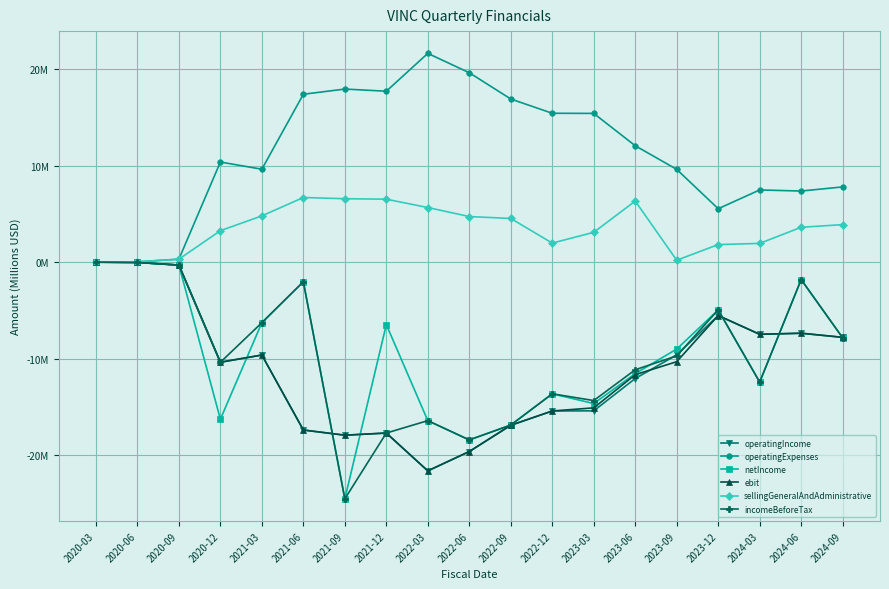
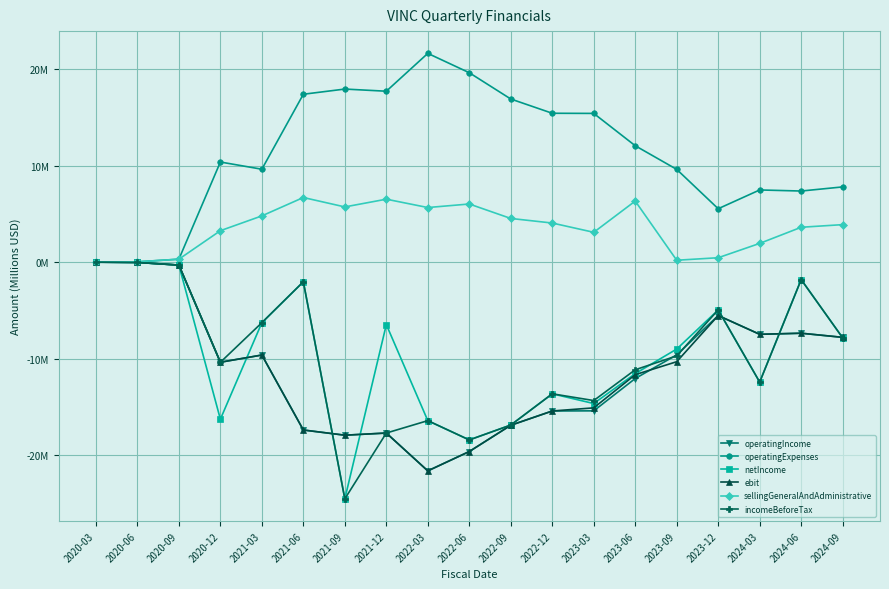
  {
    "sellingGeneralAndAdministrative": {
      "2020-12": 3000000,
      "2021-03": 5000000,
      "2021-06": 7000000,
-     "2021-09": 7000000,
+     "2021-09": 6000000,
      "2021-12": 7000000,
      "2022-03": 6000000,
-     "2022-06": 5000000,
+     "2022-06": 6000000,
      "2022-09": 5000000,
-     "2022-12": 2000000,
+     "2022-12": 4000000,
      "2023-03": 3000000,
      "2023-06": 6000000,
      "2023-09": 0,
-     "2023-12": 2000000,
+     "2023-12": 0,
      "2024-03": 2000000,
      "2024-06": 4000000,
      "2024-09": 4000000
    }
  }
